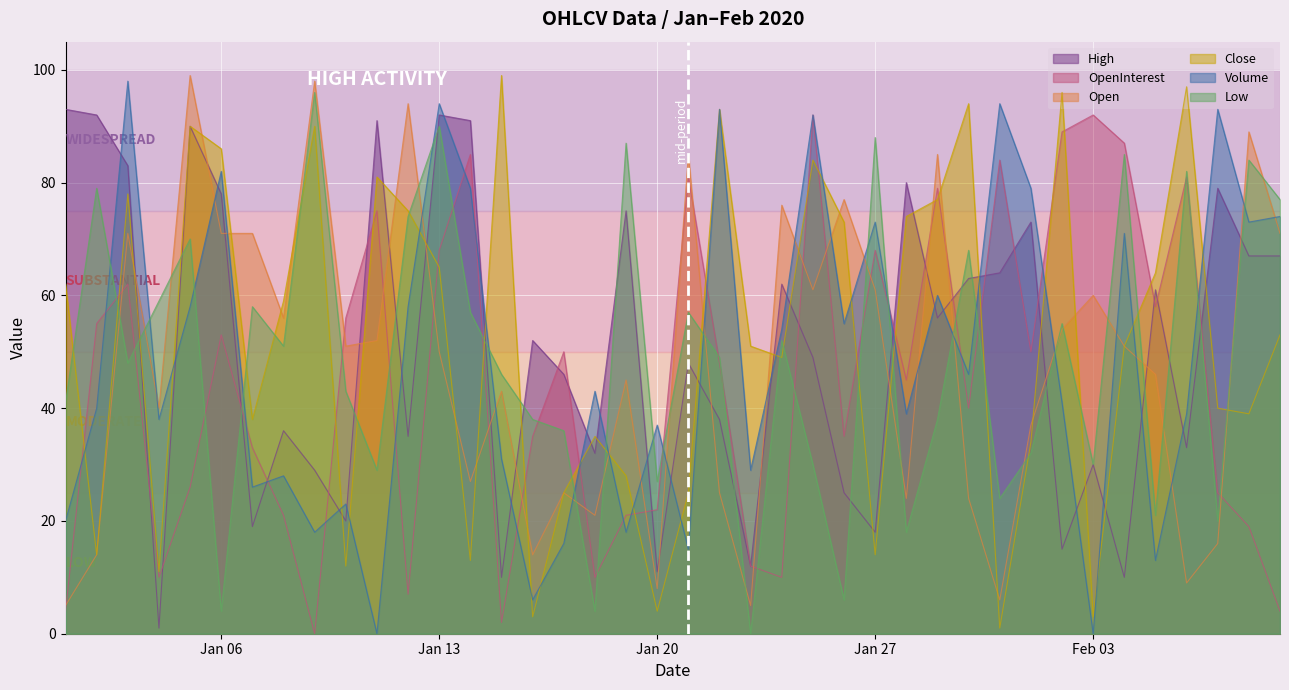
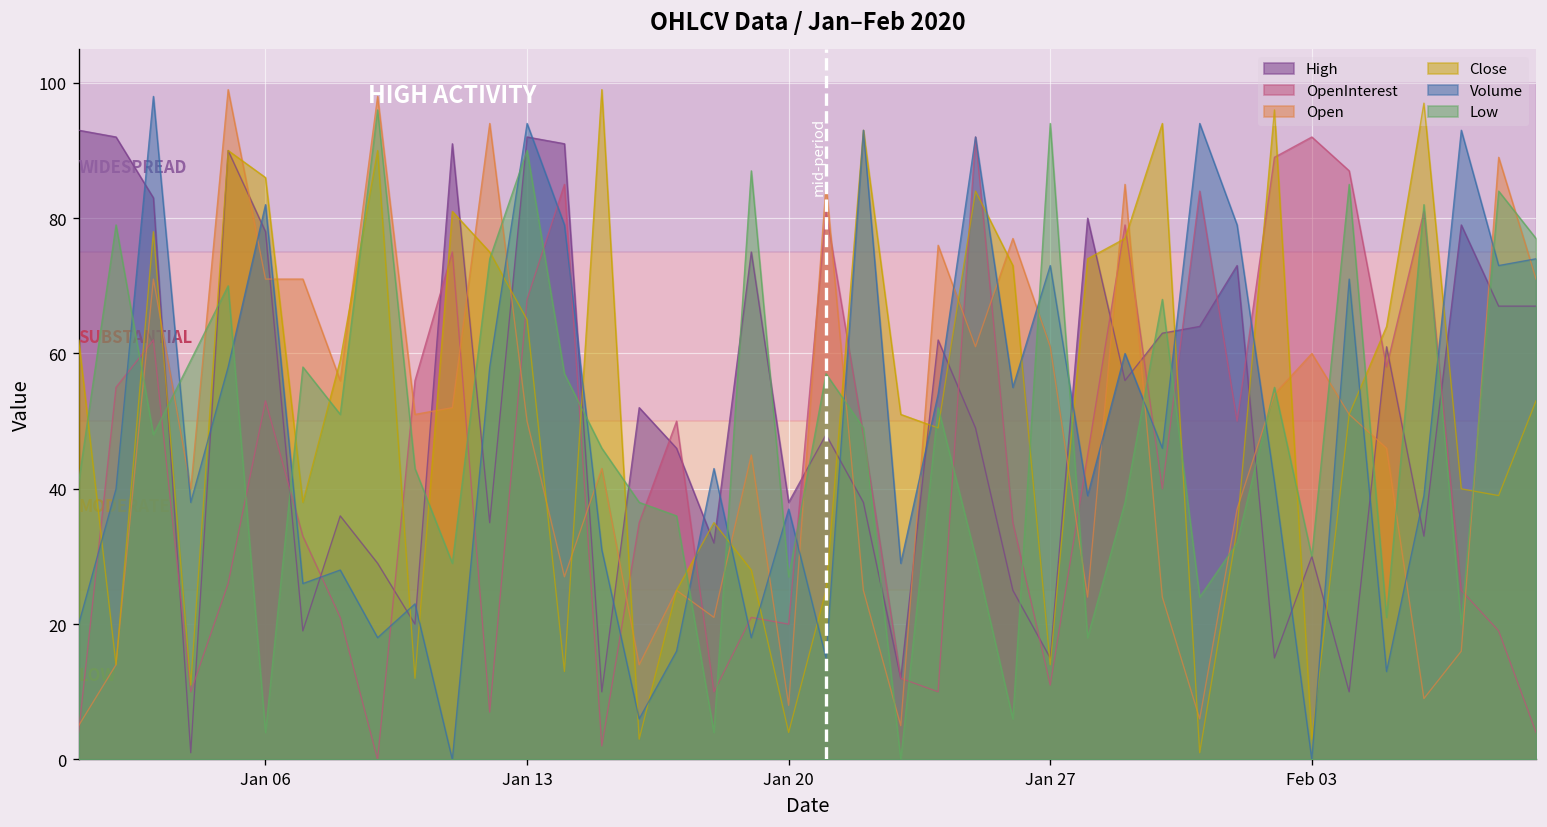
  {
    "High": {
      "Jan 06": 78,
      "Jan 13": 92,
-     "Jan 20": 11,
-     "Jan 27": 18
+     "Jan 20": 38,
+     "Jan 27": 15
    },
    "OpenInterest": {
      "Jan 06": 53,
      "Jan 13": 68,
-     "Jan 20": 22,
-     "Jan 27": 68,
+     "Jan 20": 20,
+     "Jan 27": 11,
      "Feb 03": 92
    },
    "Volume": {
      "Jan 06": 82,
      "Jan 13": 94,
      "Jan 20": 37,
      "Jan 27": 73,
      "Feb 03": 0
    },
    "Low": {
      "Jan 06": 4,
      "Jan 13": 90,
      "Jan 20": 27,
-     "Jan 27": 88
+     "Jan 27": 94
    }
  }
